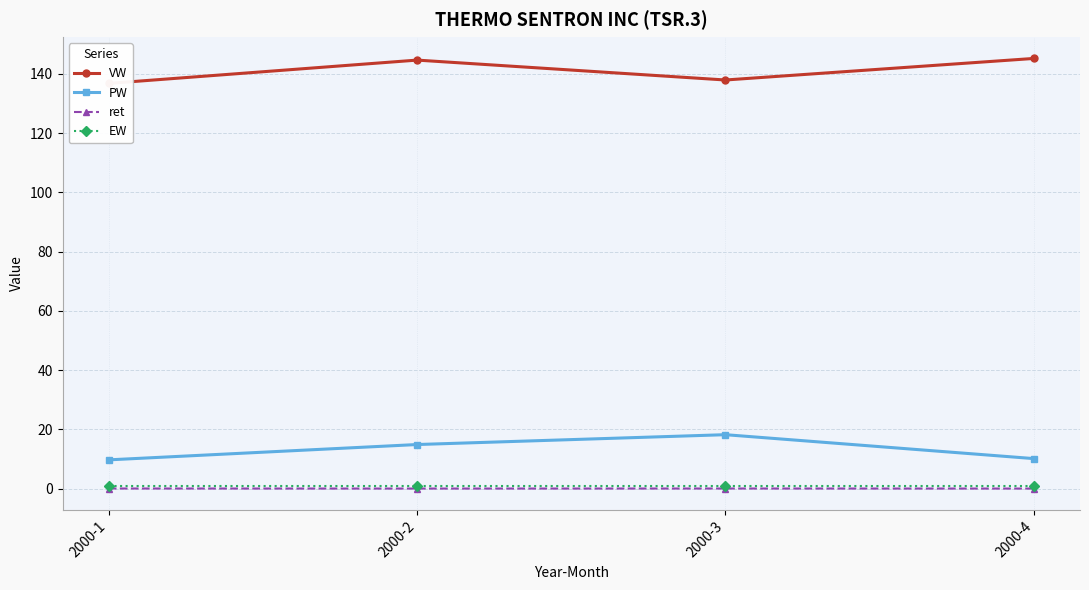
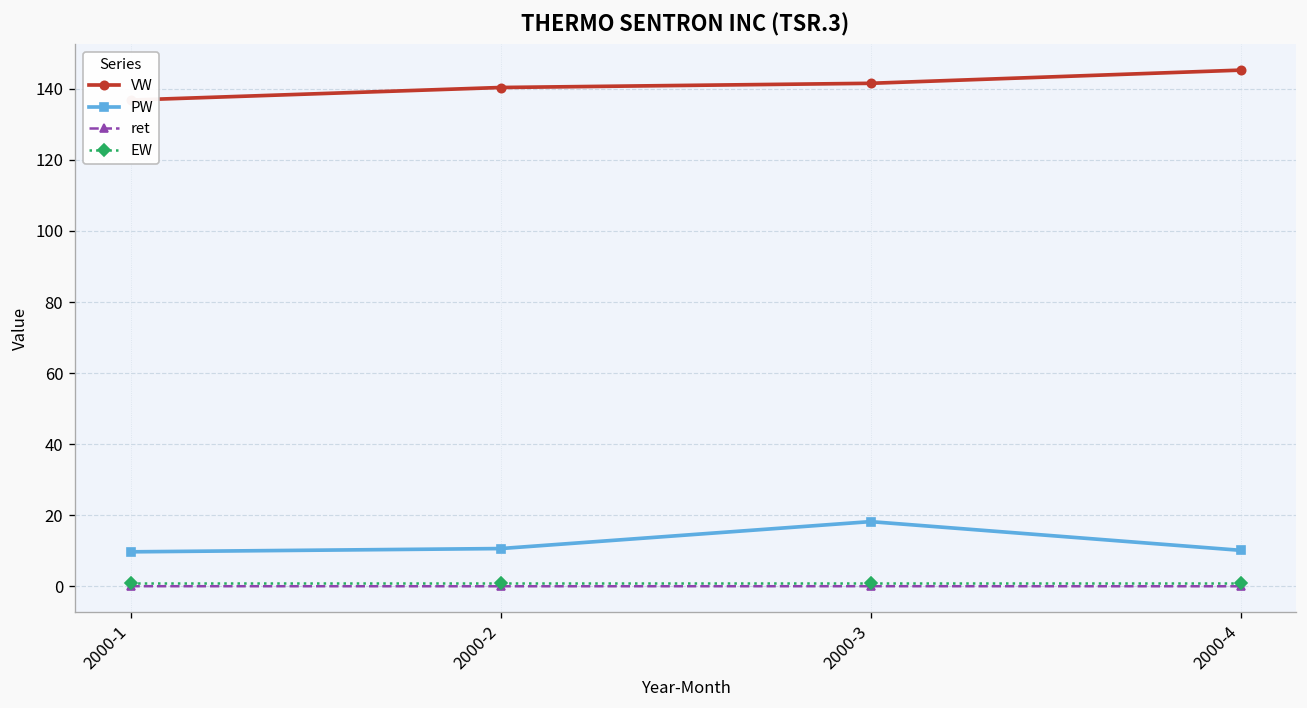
  {
    "VW": {
-     "2000-2": 145,
-     "2000-3": 138,
+     "2000-2": 140,
+     "2000-3": 142,
      "2000-4": 145
    },
    "PW": {
      "2000-1": 10,
-     "2000-2": 15,
+     "2000-2": 11,
      "2000-3": 18,
      "2000-4": 10
    },
    "ret": {
      "2000-1": 0,
      "2000-2": 0,
      "2000-3": 0,
      "2000-4": 0
    },
    "EW": {
      "2000-1": 1,
      "2000-2": 1,
      "2000-3": 1,
      "2000-4": 1
    }
  }
